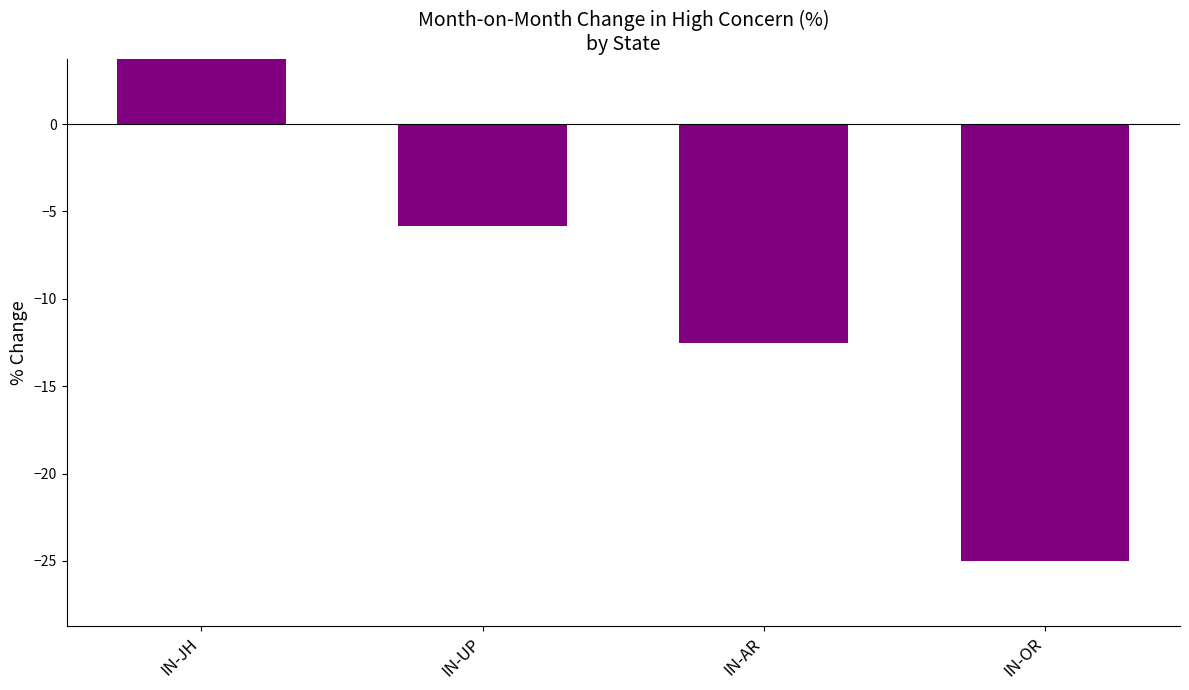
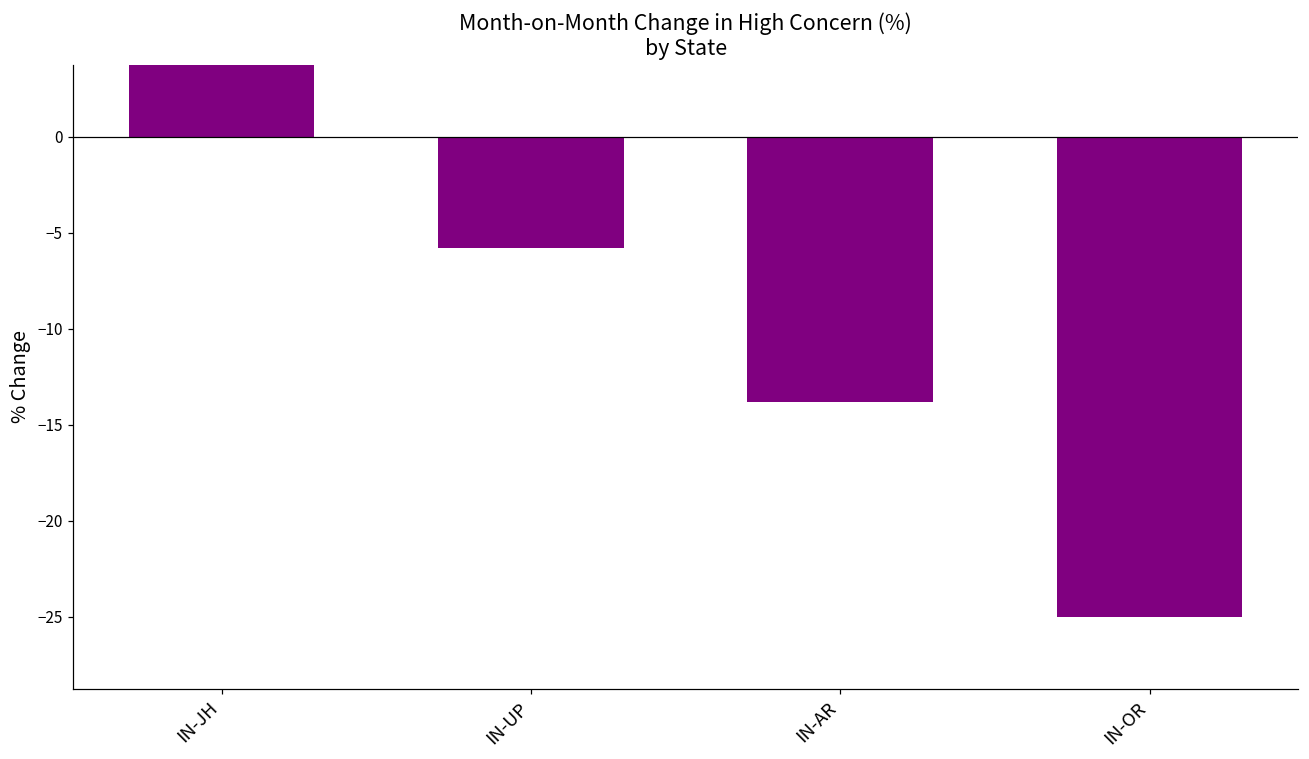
  {
    "IN-UP": -5.8,
-   "IN-AR": -12.5,
+   "IN-AR": -13.8,
    "IN-OR": -25.0
  }
